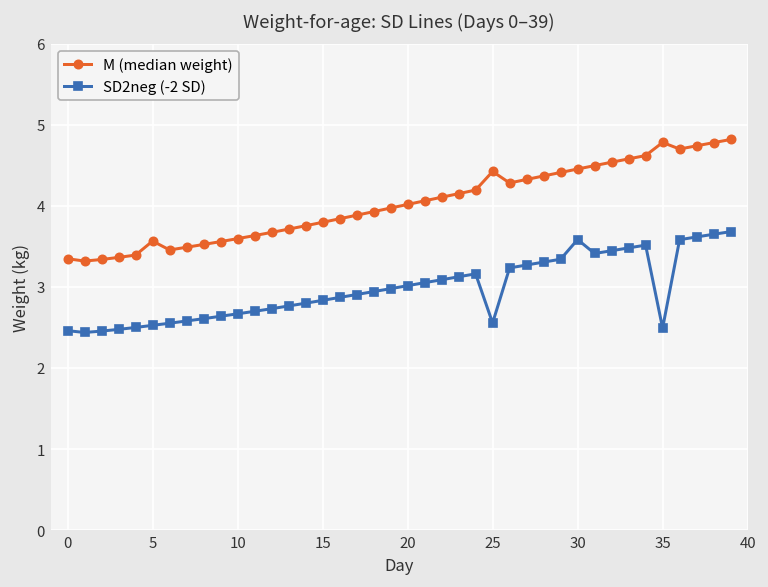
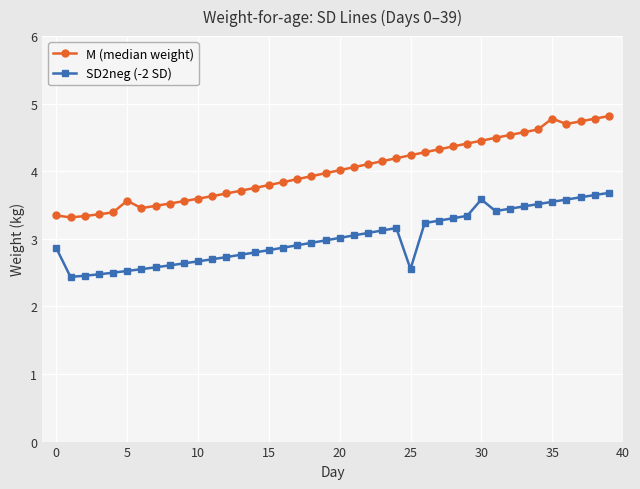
  {
    "M (median weight)": {
      "0": 3.3,
      "5": 3.6,
      "10": 3.6,
      "15": 3.8,
      "20": 4.0,
-     "25": 4.4,
+     "25": 4.2,
      "30": 4.5,
      "35": 4.8
    },
    "SD2neg (-2 SD)": {
-     "0": 2.5,
+     "0": 2.9,
      "5": 2.5,
      "10": 2.7,
      "15": 2.8,
      "20": 3.0,
      "25": 2.6,
      "30": 3.6,
-     "35": 2.5
+     "35": 3.5
    }
  }
